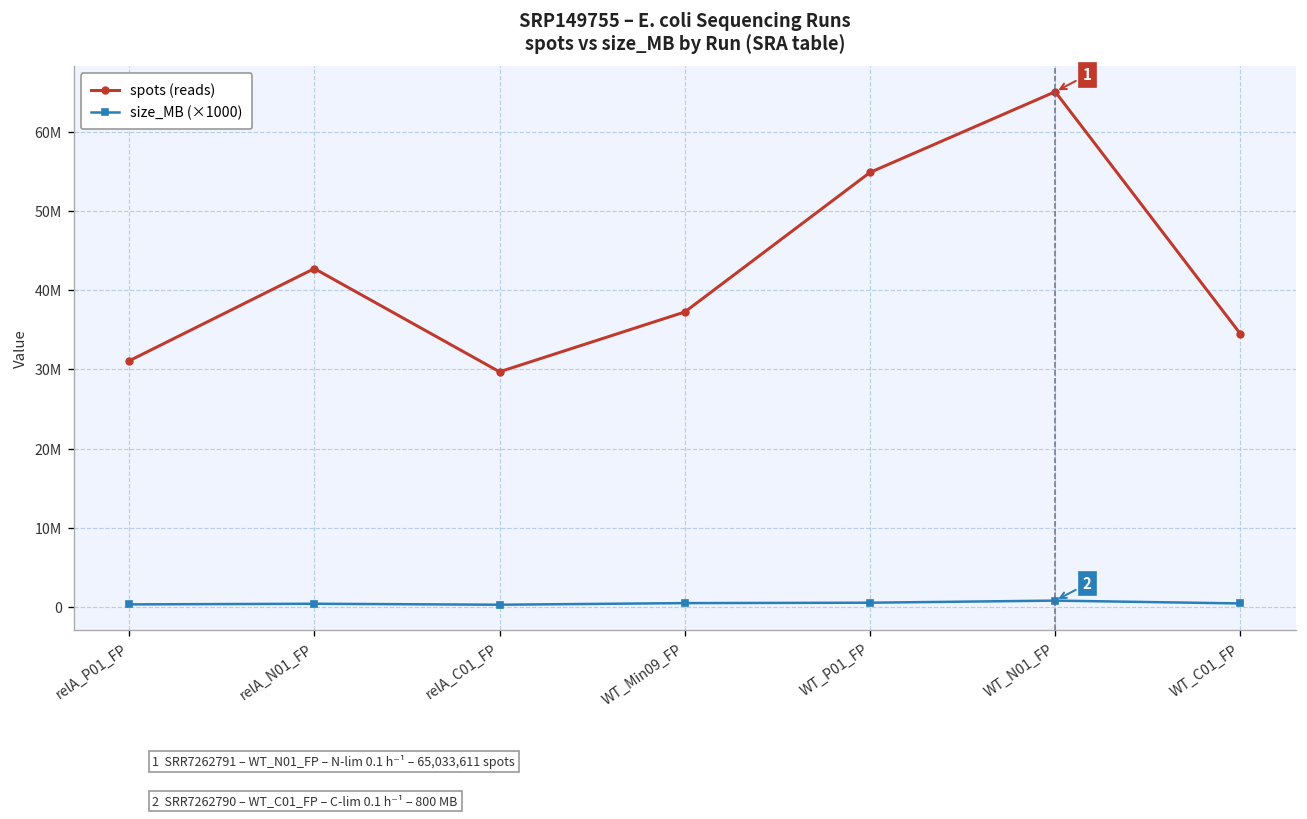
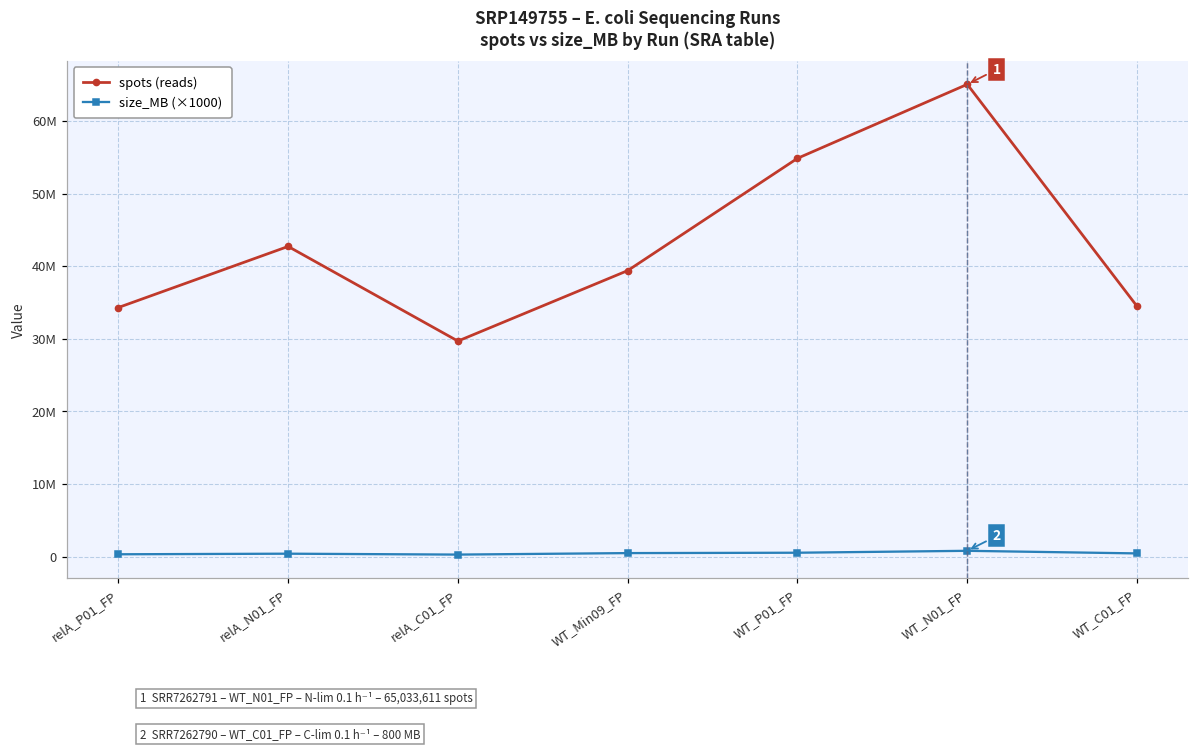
  {
    "spots (reads)": {
-     "relA_P01_FP": 31000000,
+     "relA_P01_FP": 34000000,
      "relA_N01_FP": 43000000,
      "relA_C01_FP": 30000000,
-     "WT_Min09_FP": 37000000,
+     "WT_Min09_FP": 39000000,
      "WT_P01_FP": 55000000,
      "WT_C01_FP": 34000000
    },
    "size_MB (×1000)": {
      "relA_P01_FP": 0,
      "relA_N01_FP": 0,
      "relA_C01_FP": 0,
      "WT_Min09_FP": 0,
      "WT_P01_FP": 1000000,
      "WT_C01_FP": 0
    }
  }
